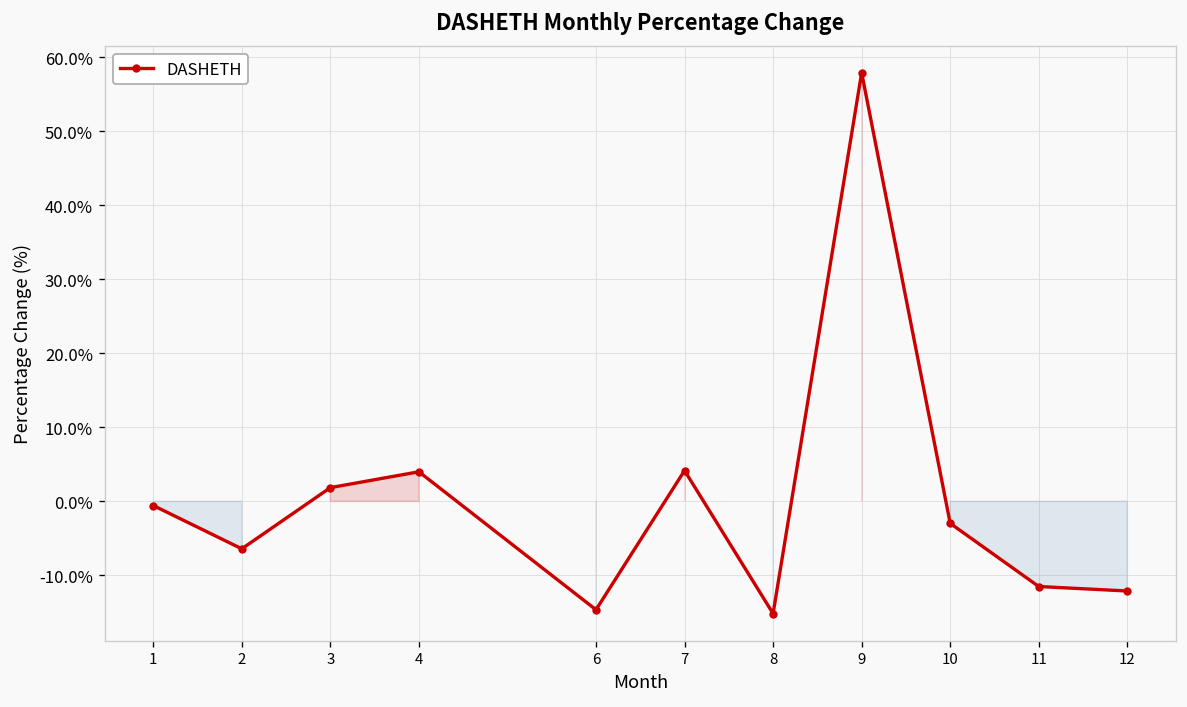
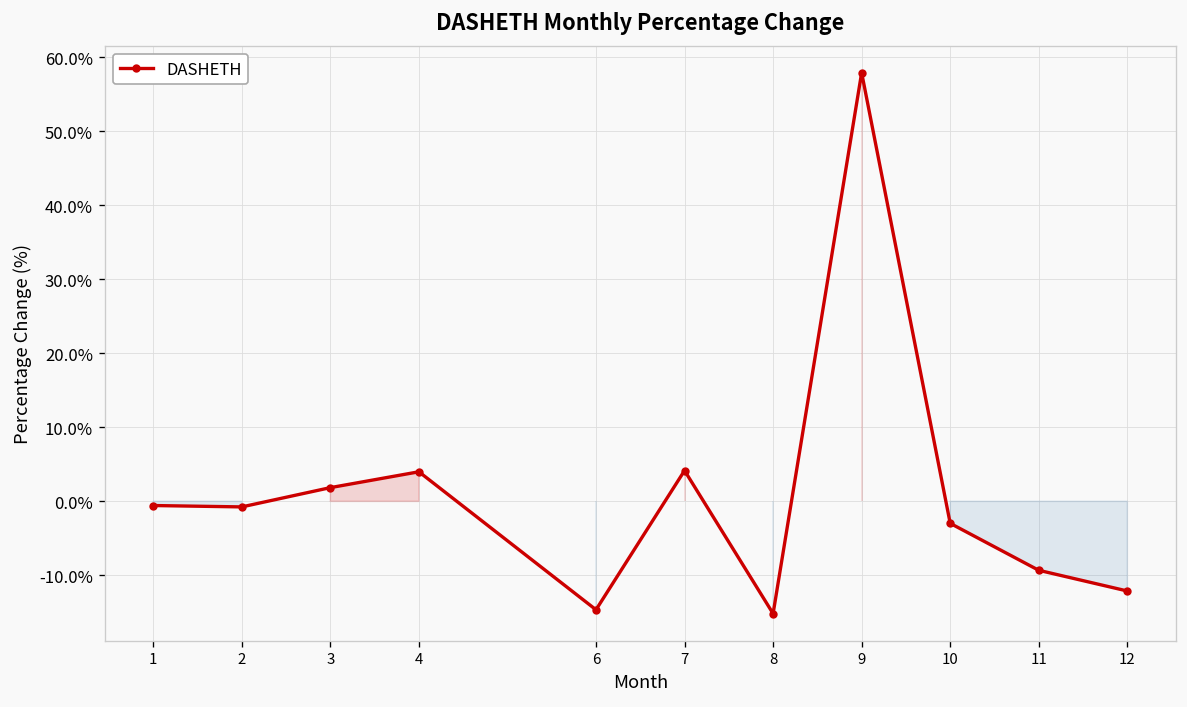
  {
    "1": "-1%",
-   "2": "-6%",
+   "2": "-1%",
    "3": "2%",
    "4": "4%",
    "6": "-15%",
    "7": "4%",
    "8": "-15%",
    "9": "58%",
    "10": "-3%",
-   "11": "-12%",
+   "11": "-9%",
    "12": "-12%"
  }
